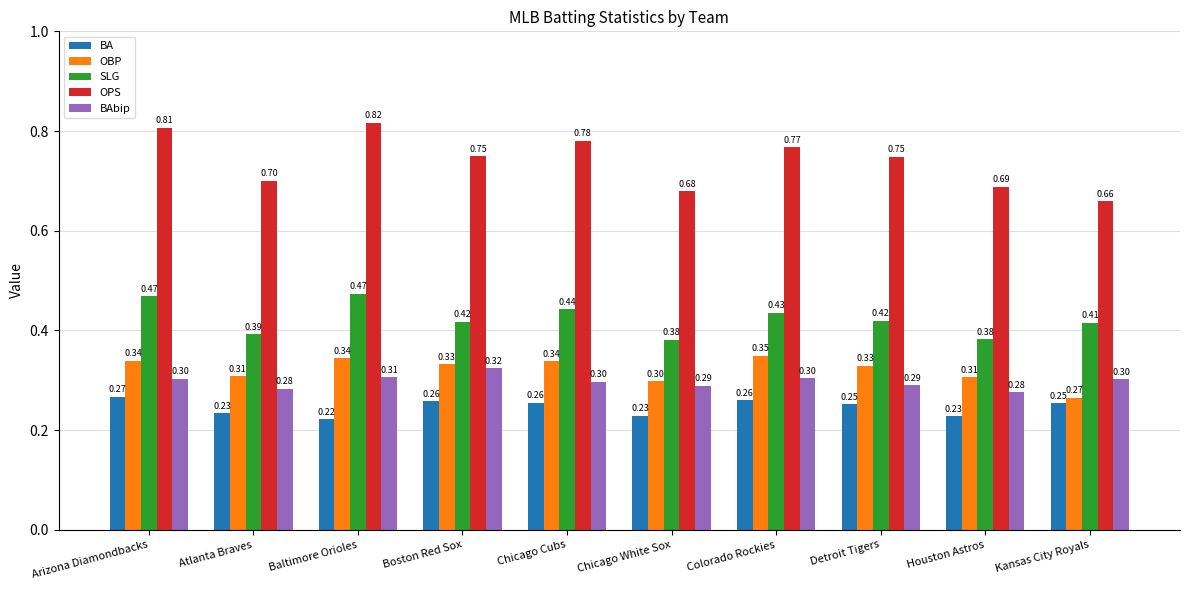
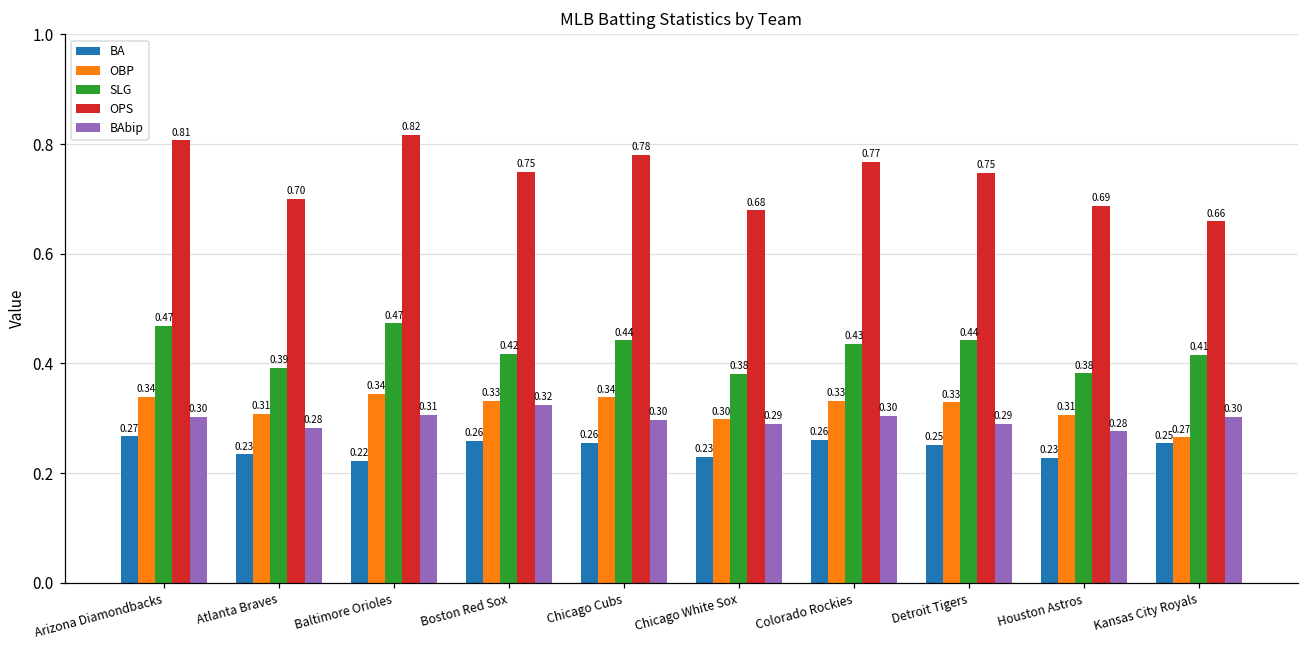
  {
    "BA": {
      "Arizona Diamondbacks": 0.27,
      "Atlanta Braves": 0.23,
      "Baltimore Orioles": 0.22,
      "Boston Red Sox": 0.26,
      "Chicago Cubs": 0.26,
      "Chicago White Sox": 0.23,
      "Colorado Rockies": 0.26,
      "Detroit Tigers": 0.25,
      "Houston Astros": 0.23,
      "Kansas City Royals": 0.25
    },
    "OBP": {
      "Arizona Diamondbacks": 0.34,
      "Atlanta Braves": 0.31,
      "Baltimore Orioles": 0.34,
      "Boston Red Sox": 0.33,
      "Chicago Cubs": 0.34,
      "Chicago White Sox": 0.30,
-     "Colorado Rockies": 0.35,
+     "Colorado Rockies": 0.33,
      "Detroit Tigers": 0.33,
      "Houston Astros": 0.31,
      "Kansas City Royals": 0.27
    },
    "SLG": {
      "Arizona Diamondbacks": 0.47,
      "Atlanta Braves": 0.39,
      "Baltimore Orioles": 0.47,
      "Boston Red Sox": 0.42,
      "Chicago Cubs": 0.44,
      "Chicago White Sox": 0.38,
      "Colorado Rockies": 0.43,
-     "Detroit Tigers": 0.42,
+     "Detroit Tigers": 0.44,
      "Houston Astros": 0.38,
      "Kansas City Royals": 0.41
    },
    "OPS": {
      "Arizona Diamondbacks": 0.81,
      "Atlanta Braves": 0.70,
      "Baltimore Orioles": 0.82,
      "Boston Red Sox": 0.75,
      "Chicago Cubs": 0.78,
      "Chicago White Sox": 0.68,
      "Colorado Rockies": 0.77,
      "Detroit Tigers": 0.75,
      "Houston Astros": 0.69,
      "Kansas City Royals": 0.66
    },
    "BAbip": {
      "Arizona Diamondbacks": 0.30,
      "Atlanta Braves": 0.28,
      "Baltimore Orioles": 0.31,
      "Boston Red Sox": 0.32,
      "Chicago Cubs": 0.30,
      "Chicago White Sox": 0.29,
      "Colorado Rockies": 0.30,
      "Detroit Tigers": 0.29,
      "Houston Astros": 0.28,
      "Kansas City Royals": 0.30
    }
  }
